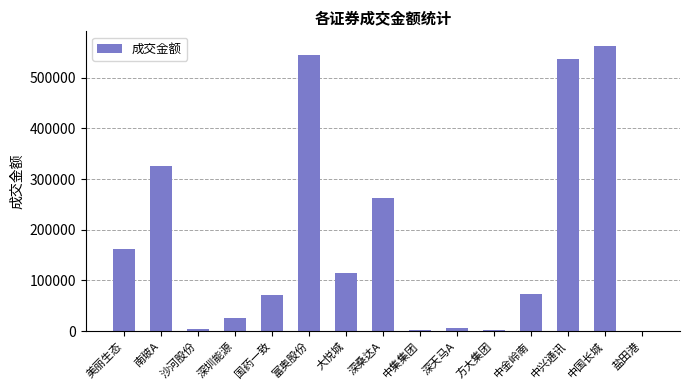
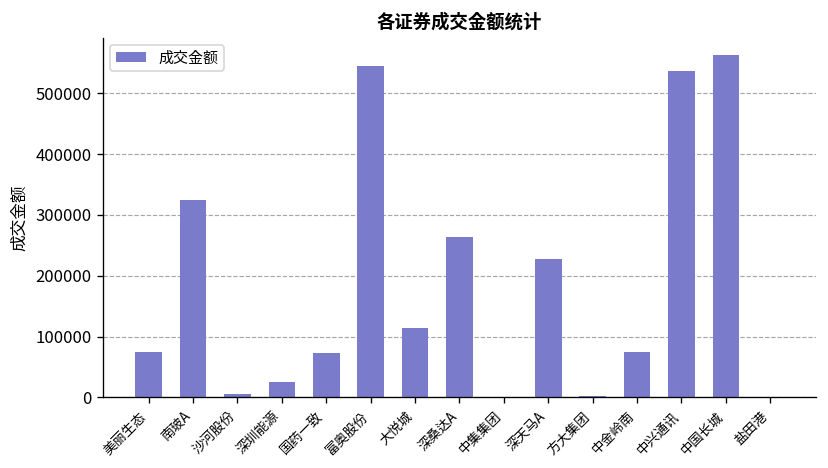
  {
-   "美丽生态": 160000,
+   "美丽生态": 70000,
    "南玻A": 320000,
    "沙河股份": 10000,
    "深圳能源": 30000,
    "国药一致": 70000,
    "富奥股份": 550000,
    "大悦城": 110000,
    "深桑达A": 260000,
-   "深天马A": 10000,
+   "深天马A": 230000,
    "中金岭南": 70000,
    "中兴通讯": 540000,
    "中国长城": 560000
  }
